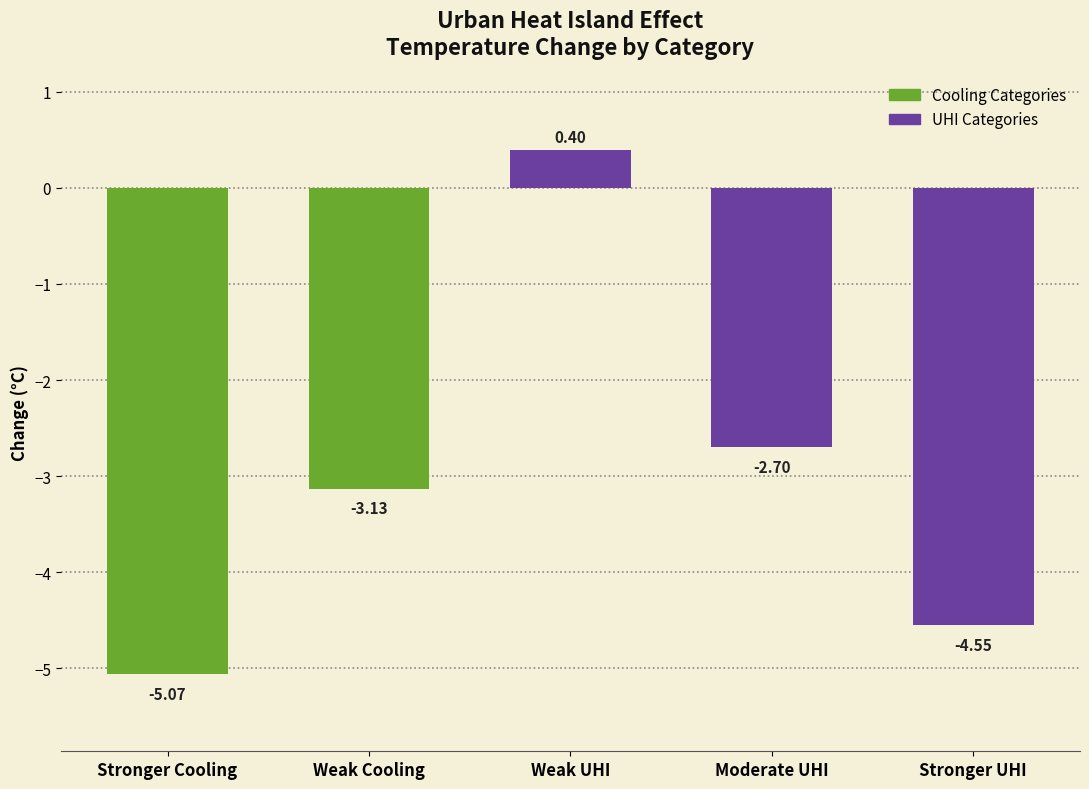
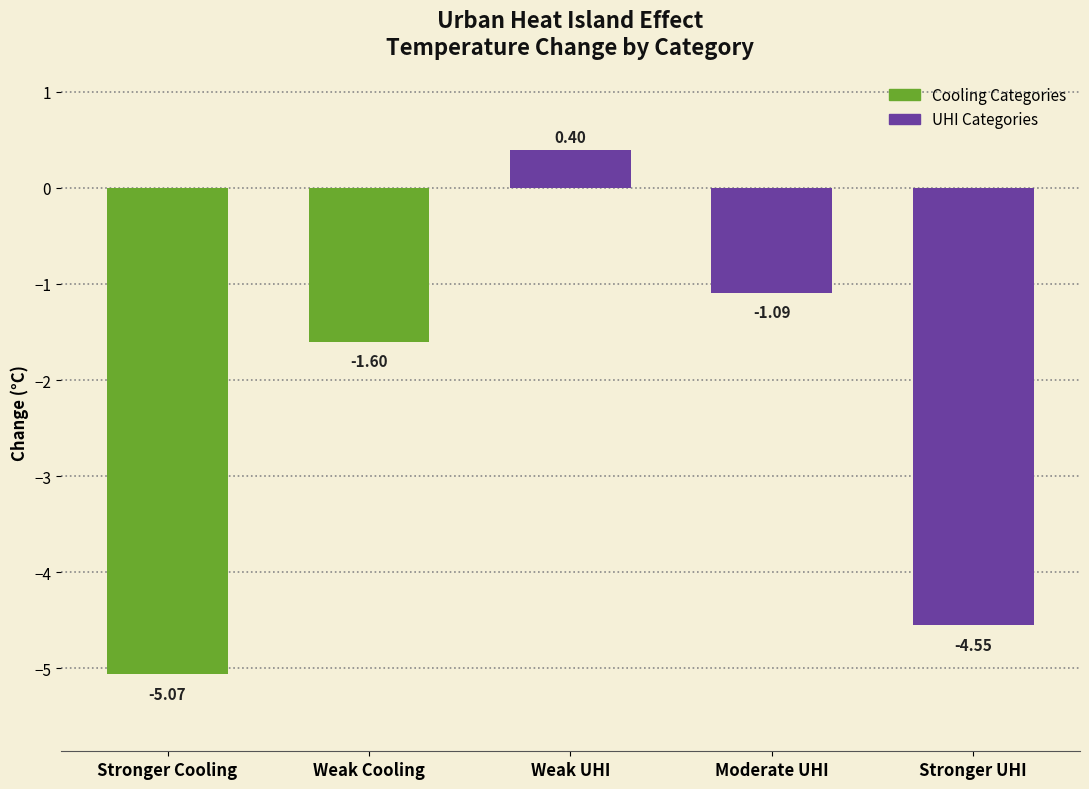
  {
    "Stronger Cooling": -5.07,
-   "Weak Cooling": -3.13,
+   "Weak Cooling": -1.60,
    "Weak UHI": 0.40,
-   "Moderate UHI": -2.70,
+   "Moderate UHI": -1.09,
    "Stronger UHI": -4.55
  }
